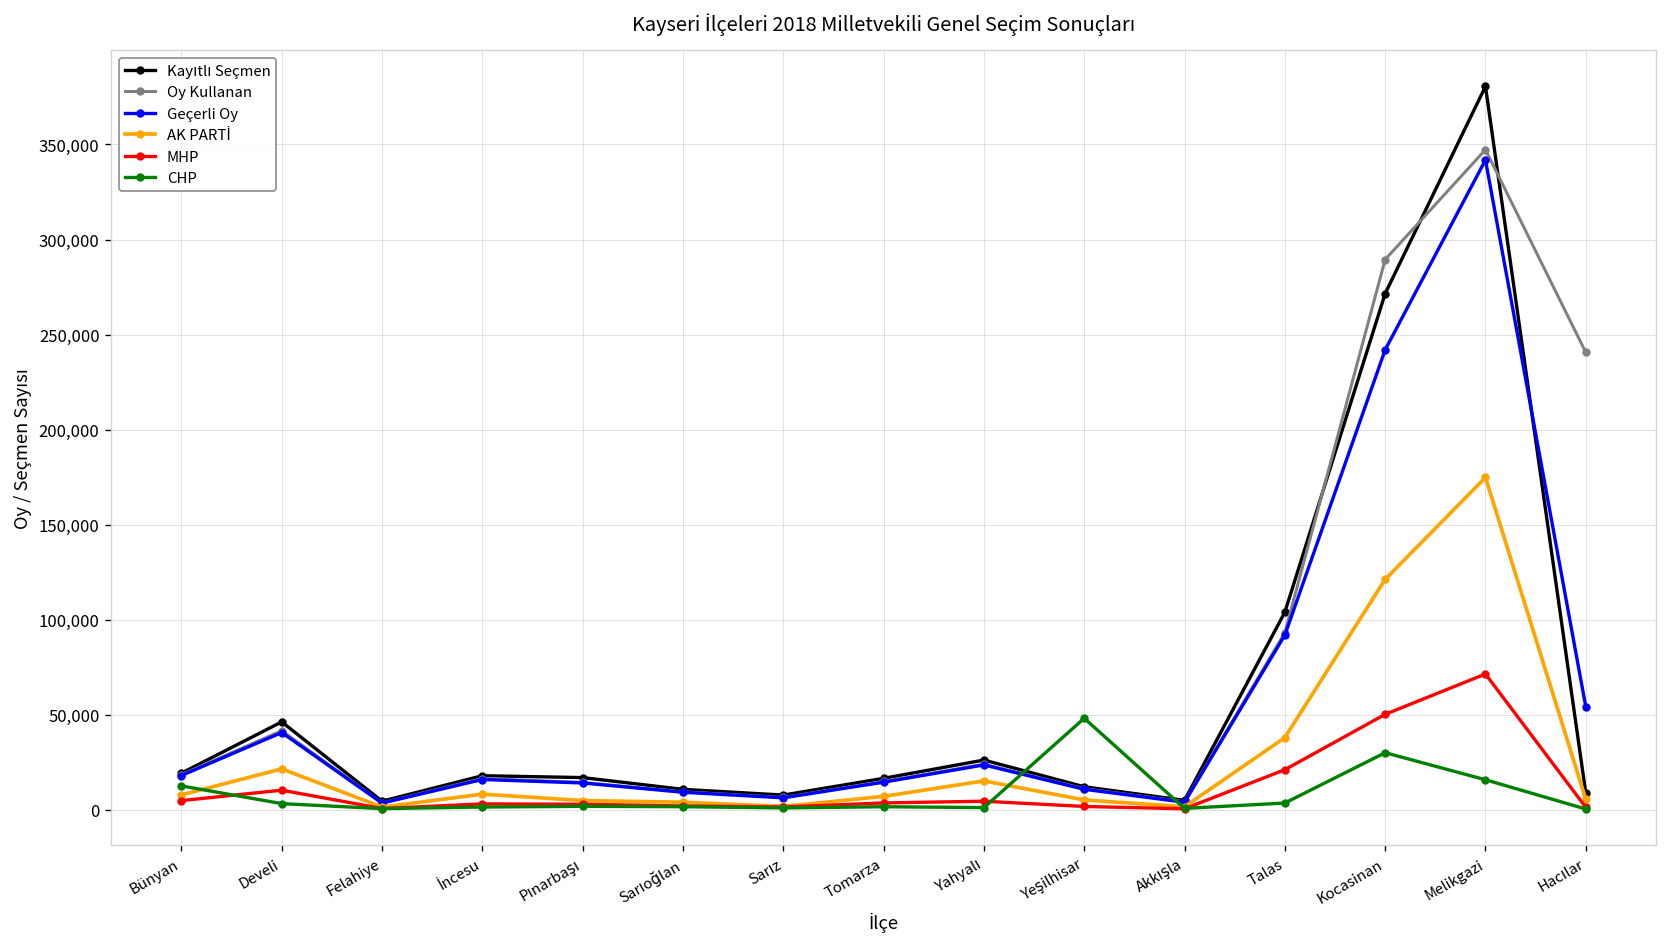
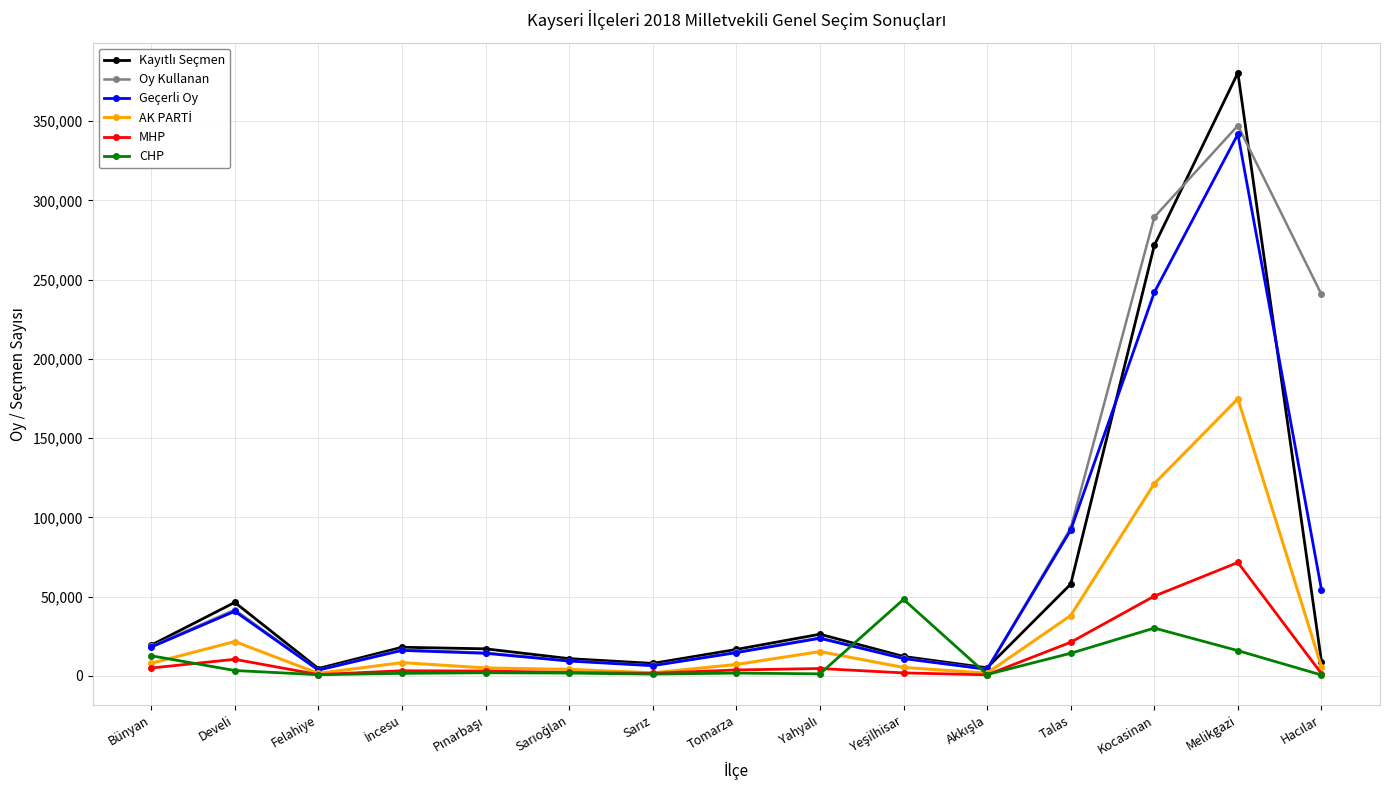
  {
    "Kayıtlı Seçmen": {
      "Develi": "46,000",
      "Pınarbaşı": "17,000",
      "Tomarza": "17,000",
      "Yahyalı": "26,000",
-     "Talas": "104,000",
+     "Talas": "58,000",
      "Kocasinan": "272,000",
      "Melikgazi": "381,000",
      "Hacılar": "9,000"
    },
    "Oy Kullanan": {
      "Kocasinan": "289,000",
      "Melikgazi": "347,000",
      "Hacılar": "241,000"
    },
    "Geçerli Oy": {
      "Kocasinan": "242,000",
      "Melikgazi": "342,000",
      "Hacılar": "54,000"
    },
    "AK PARTİ": {
      "Bünyan": "8,000",
      "Develi": "22,000",
      "İncesu": "8,000",
      "Pınarbaşı": "5,000",
      "Sarıoğlan": "4,000",
      "Tomarza": "7,000",
      "Yahyalı": "15,000",
      "Yeşilhisar": "5,000",
      "Talas": "38,000",
      "Kocasinan": "121,000",
      "Melikgazi": "175,000",
      "Hacılar": "6,000"
    },
    "MHP": {
      "Bünyan": "5,000",
      "Develi": "10,000",
      "İncesu": "3,000",
      "Tomarza": "4,000",
      "Yahyalı": "5,000",
      "Yeşilhisar": "2,000",
      "Talas": "21,000",
      "Kocasinan": "50,000",
      "Melikgazi": "72,000"
    },
    "CHP": {
      "Bünyan": "13,000",
      "Develi": "3,000",
      "İncesu": "2,000",
      "Tomarza": "2,000",
      "Yahyalı": "1,000",
      "Yeşilhisar": "48,000",
-     "Talas": "4,000",
+     "Talas": "14,000",
      "Kocasinan": "30,000",
      "Melikgazi": "16,000"
    }
  }
